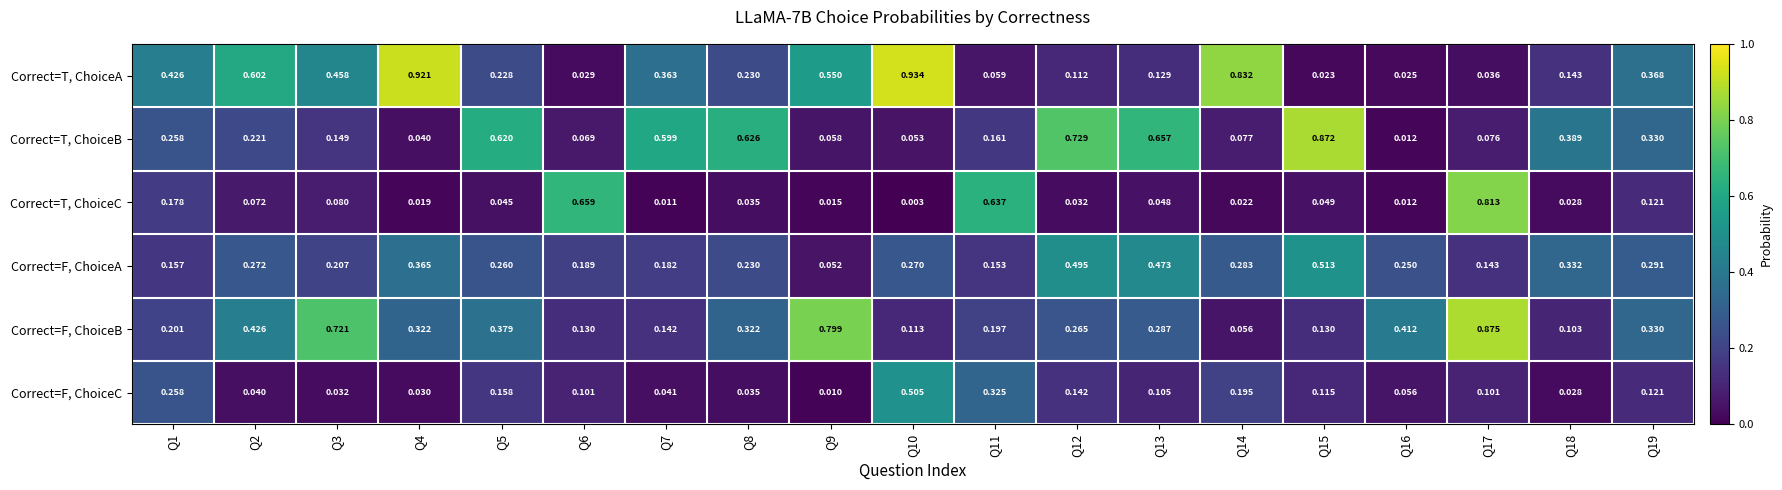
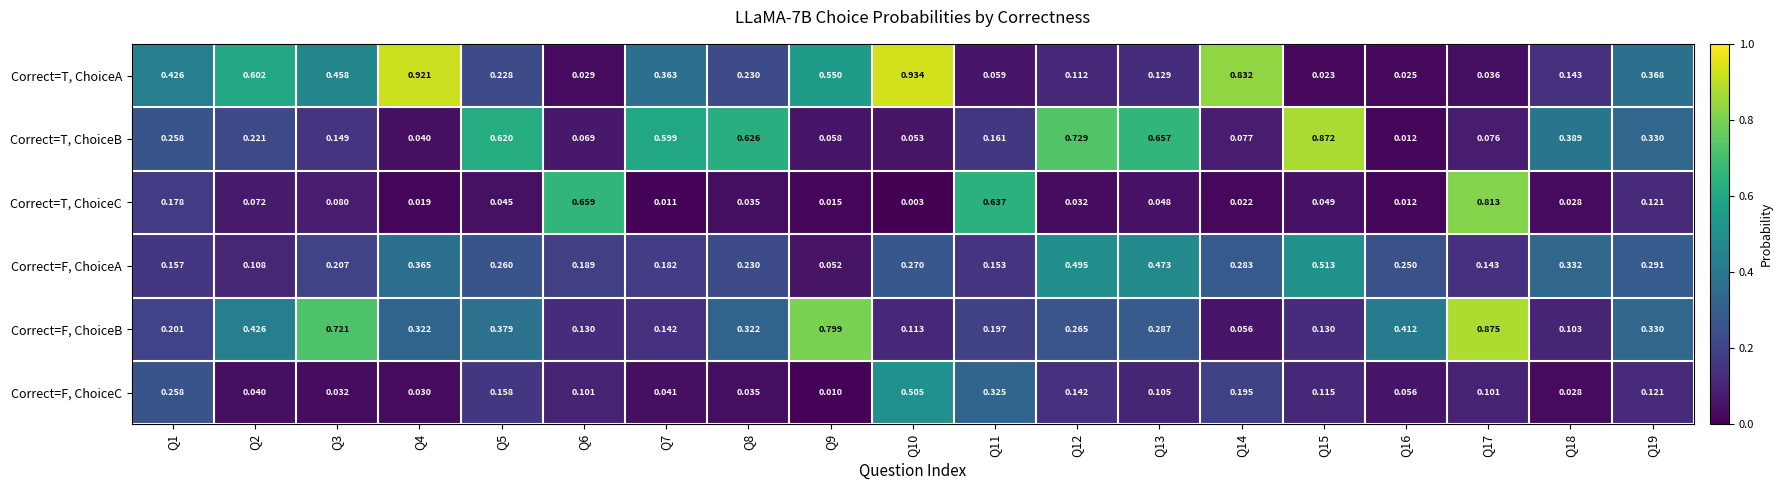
  {
    "Correct=T, ChoiceA": {
      "Q1": 0.426,
      "Q2": 0.602,
      "Q3": 0.458,
      "Q4": 0.921,
      "Q5": 0.228,
      "Q6": 0.029,
      "Q7": 0.363,
      "Q8": 0.230,
      "Q9": 0.550,
      "Q10": 0.934,
      "Q11": 0.059,
      "Q12": 0.112,
      "Q13": 0.129,
      "Q14": 0.832,
      "Q15": 0.023,
      "Q16": 0.025,
      "Q17": 0.036,
      "Q18": 0.143,
      "Q19": 0.368
    },
    "Correct=T, ChoiceB": {
      "Q1": 0.258,
      "Q2": 0.221,
      "Q3": 0.149,
      "Q4": 0.040,
      "Q5": 0.620,
      "Q6": 0.069,
      "Q7": 0.599,
      "Q8": 0.626,
      "Q9": 0.058,
      "Q10": 0.053,
      "Q11": 0.161,
      "Q12": 0.729,
      "Q13": 0.657,
      "Q14": 0.077,
      "Q15": 0.872,
      "Q16": 0.012,
      "Q17": 0.076,
      "Q18": 0.389,
      "Q19": 0.330
    },
    "Correct=T, ChoiceC": {
      "Q1": 0.178,
      "Q2": 0.072,
      "Q3": 0.080,
      "Q4": 0.019,
      "Q5": 0.045,
      "Q6": 0.659,
      "Q7": 0.011,
      "Q8": 0.035,
      "Q9": 0.015,
      "Q10": 0.003,
      "Q11": 0.637,
      "Q12": 0.032,
      "Q13": 0.048,
      "Q14": 0.022,
      "Q15": 0.049,
      "Q16": 0.012,
      "Q17": 0.813,
      "Q18": 0.028,
      "Q19": 0.121
    },
    "Correct=F, ChoiceA": {
      "Q1": 0.157,
-     "Q2": 0.272,
+     "Q2": 0.108,
      "Q3": 0.207,
      "Q4": 0.365,
      "Q5": 0.260,
      "Q6": 0.189,
      "Q7": 0.182,
      "Q8": 0.230,
      "Q9": 0.052,
      "Q10": 0.270,
      "Q11": 0.153,
      "Q12": 0.495,
      "Q13": 0.473,
      "Q14": 0.283,
      "Q15": 0.513,
      "Q16": 0.250,
      "Q17": 0.143,
      "Q18": 0.332,
      "Q19": 0.291
    },
    "Correct=F, ChoiceB": {
      "Q1": 0.201,
      "Q2": 0.426,
      "Q3": 0.721,
      "Q4": 0.322,
      "Q5": 0.379,
      "Q6": 0.130,
      "Q7": 0.142,
      "Q8": 0.322,
      "Q9": 0.799,
      "Q10": 0.113,
      "Q11": 0.197,
      "Q12": 0.265,
      "Q13": 0.287,
      "Q14": 0.056,
      "Q15": 0.130,
      "Q16": 0.412,
      "Q17": 0.875,
      "Q18": 0.103,
      "Q19": 0.330
    },
    "Correct=F, ChoiceC": {
      "Q1": 0.258,
      "Q2": 0.040,
      "Q3": 0.032,
      "Q4": 0.030,
      "Q5": 0.158,
      "Q6": 0.101,
      "Q7": 0.041,
      "Q8": 0.035,
      "Q9": 0.010,
      "Q10": 0.505,
      "Q11": 0.325,
      "Q12": 0.142,
      "Q13": 0.105,
      "Q14": 0.195,
      "Q15": 0.115,
      "Q16": 0.056,
      "Q17": 0.101,
      "Q18": 0.028,
      "Q19": 0.121
    }
  }
